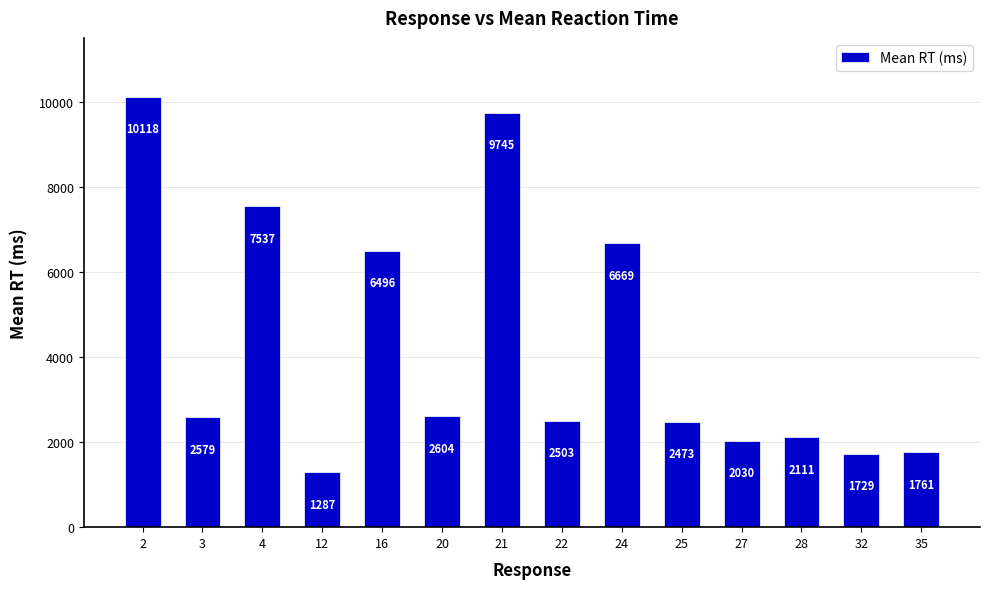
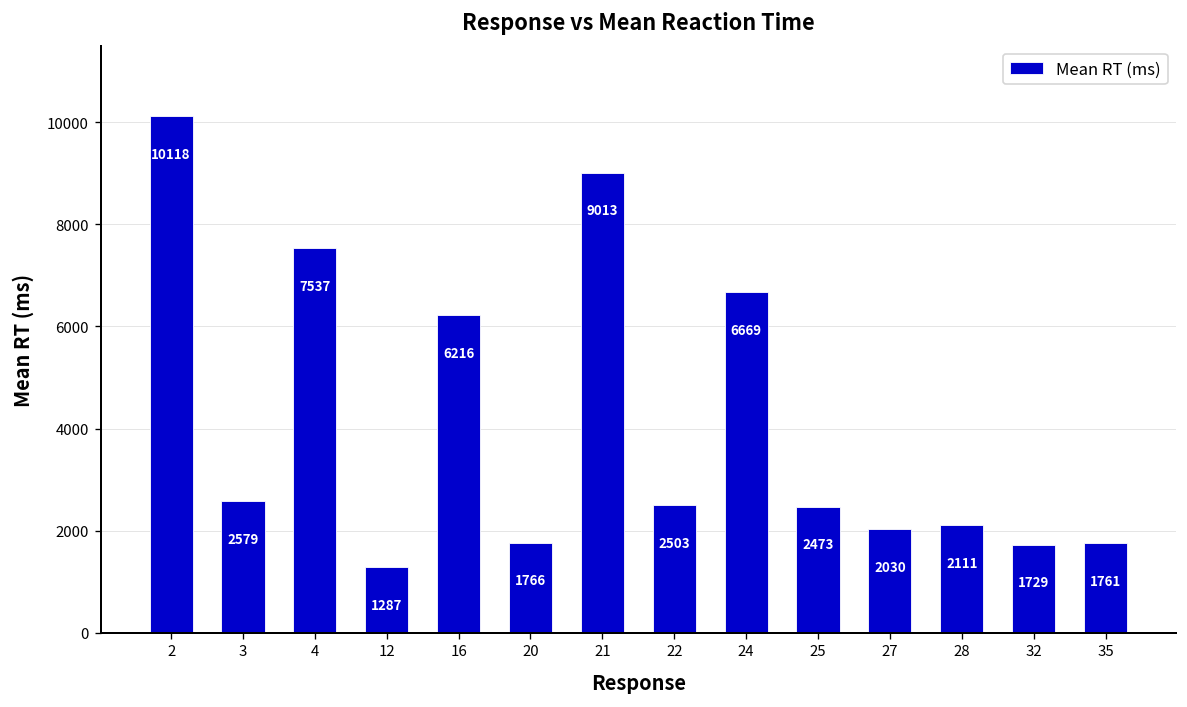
  {
    "2": 10118,
    "3": 2579,
    "4": 7537,
    "12": 1287,
-   "16": 6496,
-   "20": 2604,
-   "21": 9745,
+   "16": 6216,
+   "20": 1766,
+   "21": 9013,
    "22": 2503,
    "24": 6669,
    "25": 2473,
    "27": 2030,
    "28": 2111,
    "32": 1729,
    "35": 1761
  }
